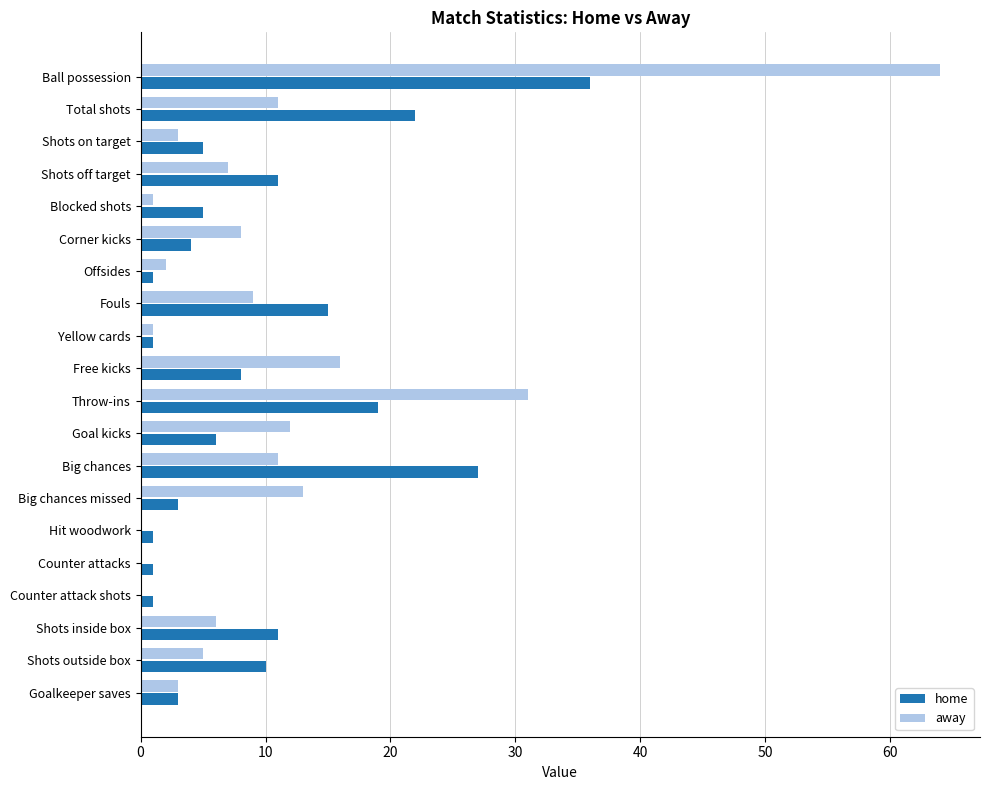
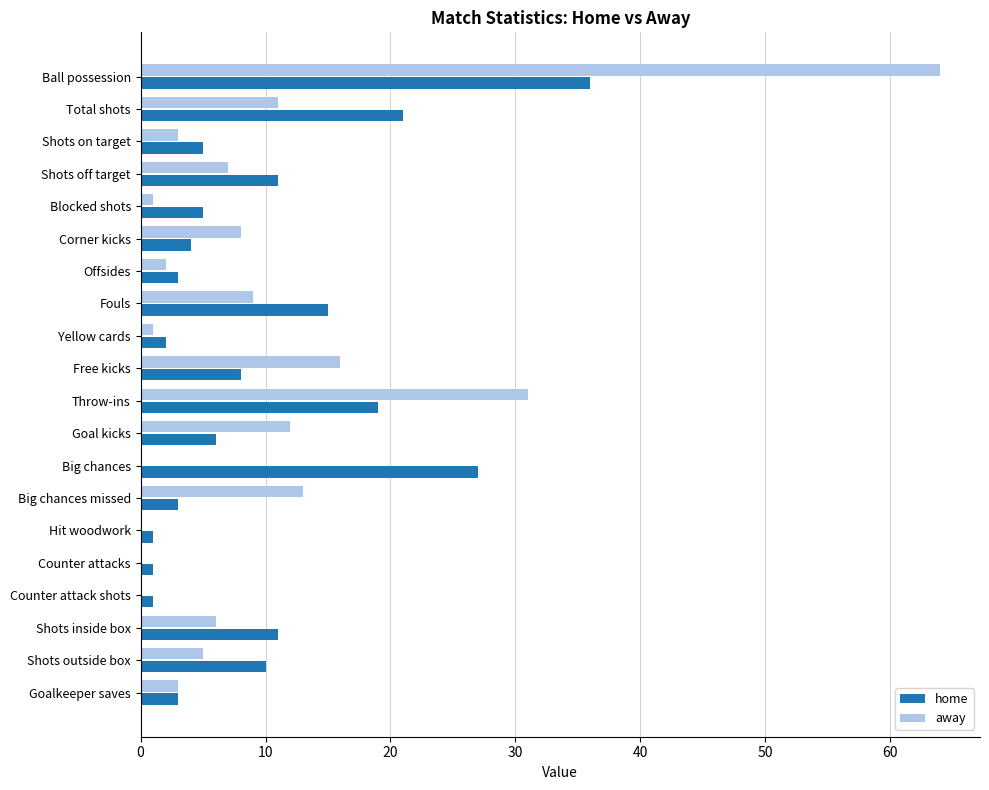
  {
    "home": {
      "Ball possession": 36,
-     "Total shots": 22,
+     "Total shots": 21,
      "Shots on target": 5,
      "Shots off target": 11,
      "Blocked shots": 5,
      "Corner kicks": 4,
-     "Offsides": 1,
+     "Offsides": 3,
      "Fouls": 15,
-     "Yellow cards": 1,
+     "Yellow cards": 2,
      "Free kicks": 8,
      "Throw-ins": 19,
      "Goal kicks": 6,
      "Big chances": 27,
      "Big chances missed": 3,
      "Hit woodwork": 1,
      "Counter attacks": 1,
      "Counter attack shots": 1,
      "Shots inside box": 11,
      "Shots outside box": 10,
      "Goalkeeper saves": 3
    },
    "away": {
      "Ball possession": 64,
      "Total shots": 11,
      "Shots on target": 3,
      "Shots off target": 7,
      "Blocked shots": 1,
      "Corner kicks": 8,
      "Offsides": 2,
      "Fouls": 9,
      "Yellow cards": 1,
      "Free kicks": 16,
      "Throw-ins": 31,
      "Goal kicks": 12,
-     "Big chances": 11,
+     "Big chances": 0,
      "Big chances missed": 13,
      "Hit woodwork": 0,
      "Counter attacks": 0,
      "Counter attack shots": 0,
      "Shots inside box": 6,
      "Shots outside box": 5,
      "Goalkeeper saves": 3
    }
  }
